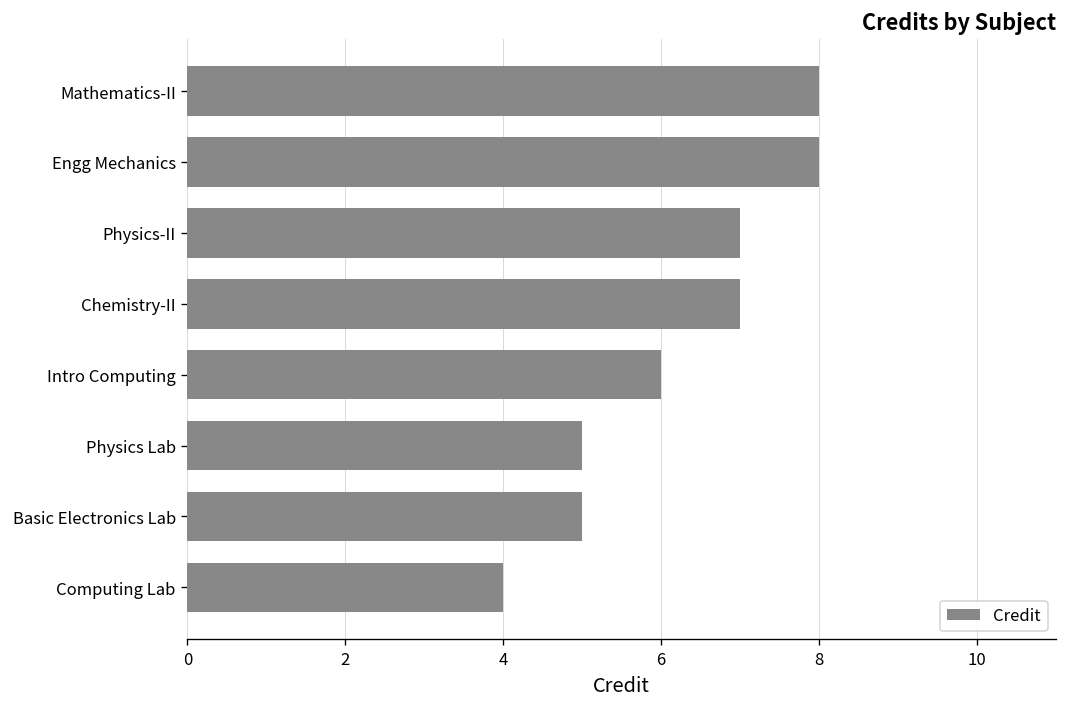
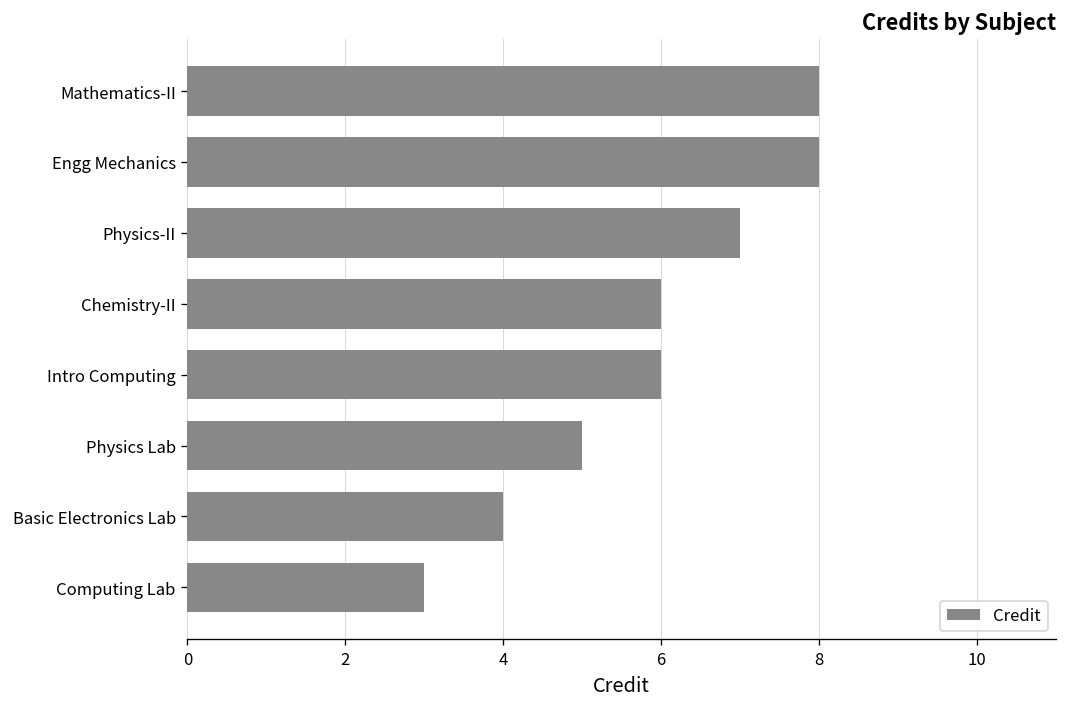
  {
    "Mathematics-II": 8,
    "Engg Mechanics": 8,
    "Physics-II": 7,
-   "Chemistry-II": 7,
+   "Chemistry-II": 6,
    "Intro Computing": 6,
    "Physics Lab": 5,
-   "Basic Electronics Lab": 5,
-   "Computing Lab": 4
+   "Basic Electronics Lab": 4,
+   "Computing Lab": 3
  }
